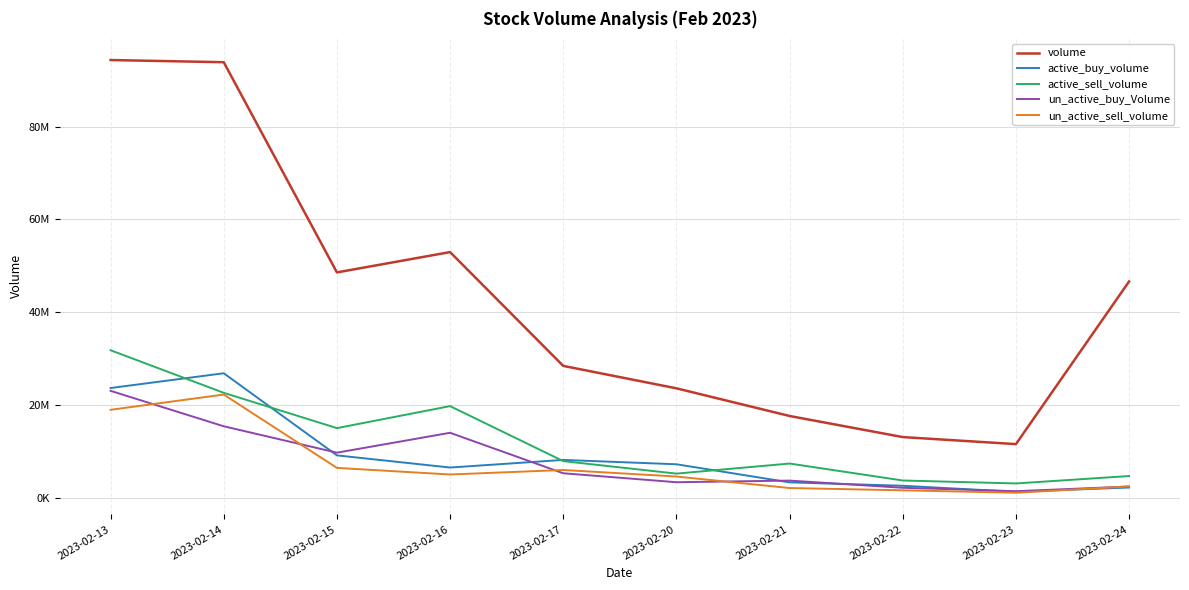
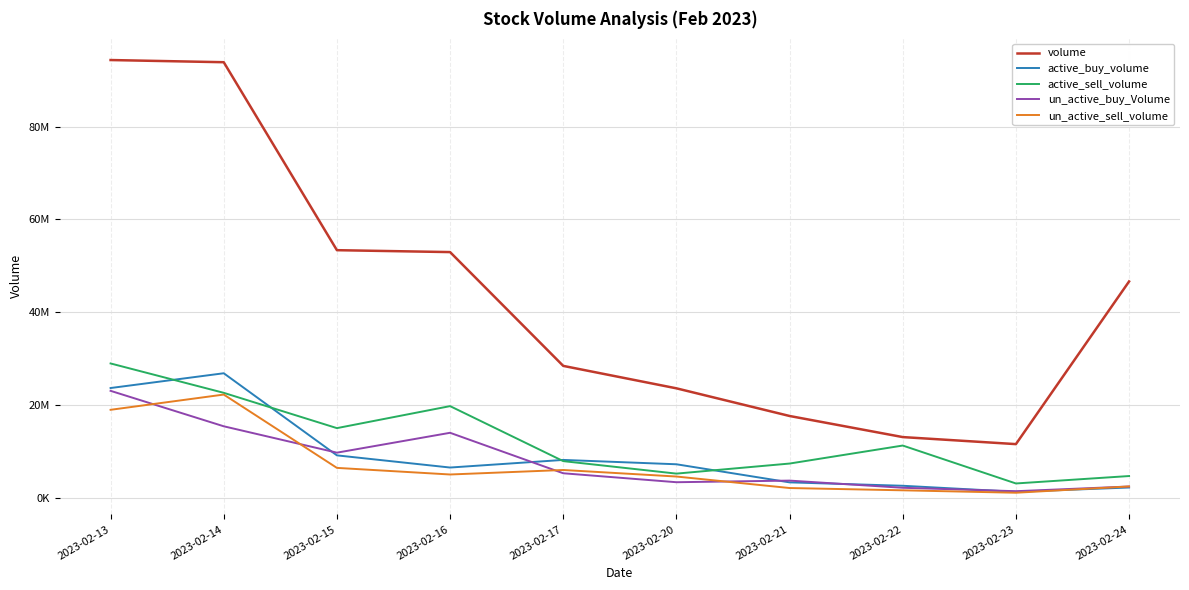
  {
    "volume": {
      "2023-02-13": 94000000,
      "2023-02-14": 94000000,
-     "2023-02-15": 49000000,
+     "2023-02-15": 53000000,
      "2023-02-16": 53000000,
      "2023-02-17": 28000000,
      "2023-02-20": 24000000,
      "2023-02-21": 18000000,
      "2023-02-22": 13000000,
      "2023-02-23": 12000000,
      "2023-02-24": 47000000
    },
    "active_buy_volume": {
      "2023-02-13": 24000000,
      "2023-02-14": 27000000,
      "2023-02-15": 9000000,
      "2023-02-16": 6000000,
      "2023-02-20": 7000000
    },
    "active_sell_volume": {
-     "2023-02-13": 32000000,
+     "2023-02-13": 29000000,
      "2023-02-15": 15000000,
      "2023-02-16": 20000000,
      "2023-02-20": 5000000,
      "2023-02-21": 7000000,
-     "2023-02-22": 4000000,
+     "2023-02-22": 11000000,
      "2023-02-23": 3000000,
      "2023-02-24": 5000000
    },
    "un_active_buy_Volume": {
      "2023-02-13": 23000000,
      "2023-02-14": 15000000,
      "2023-02-15": 10000000,
      "2023-02-16": 14000000,
      "2023-02-17": 5000000,
      "2023-02-20": 3000000
    },
    "un_active_sell_volume": {
      "2023-02-13": 19000000,
      "2023-02-15": 6000000,
      "2023-02-16": 5000000,
      "2023-02-17": 6000000,
      "2023-02-20": 5000000,
      "2023-02-21": 2000000
    }
  }
